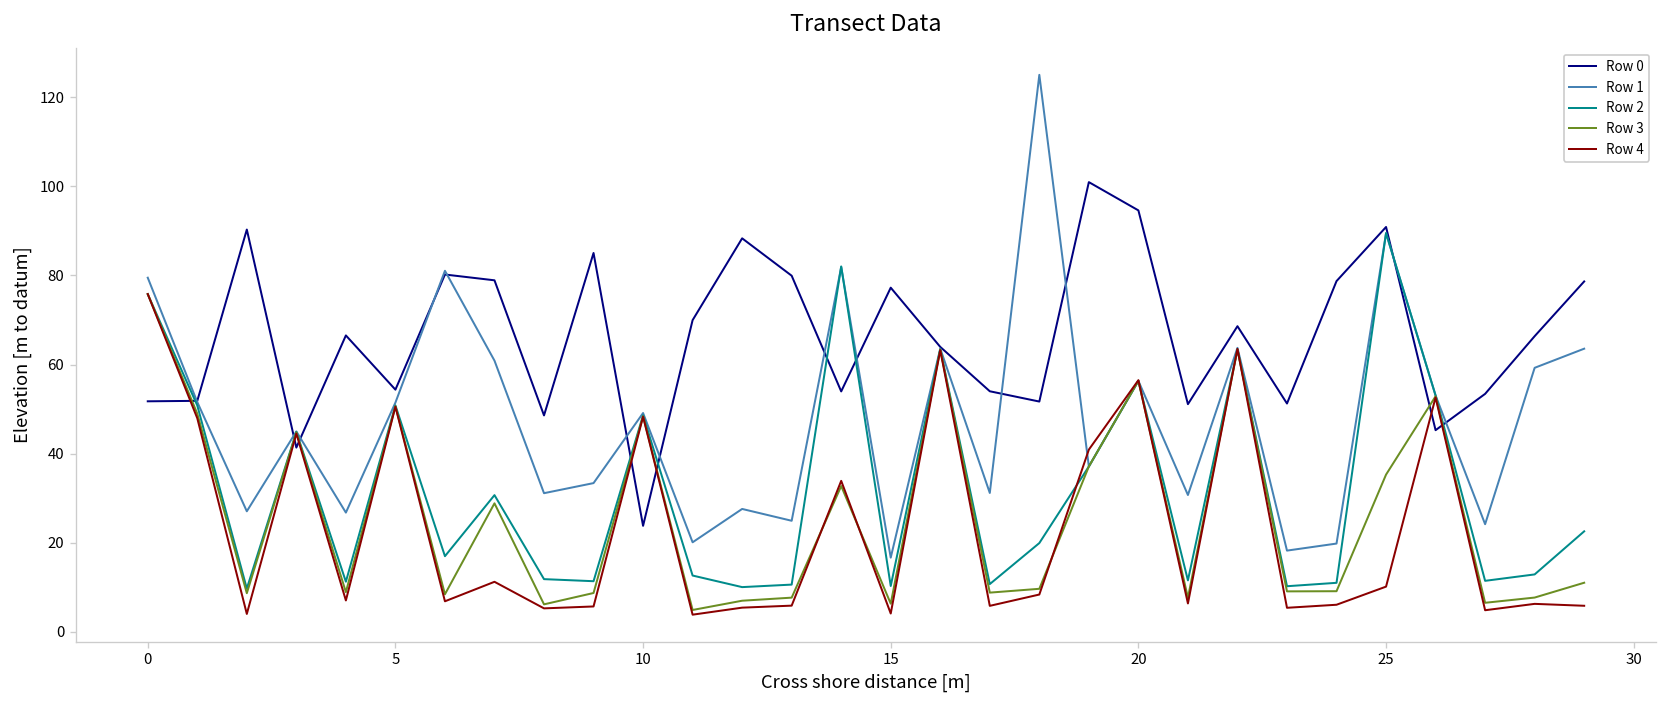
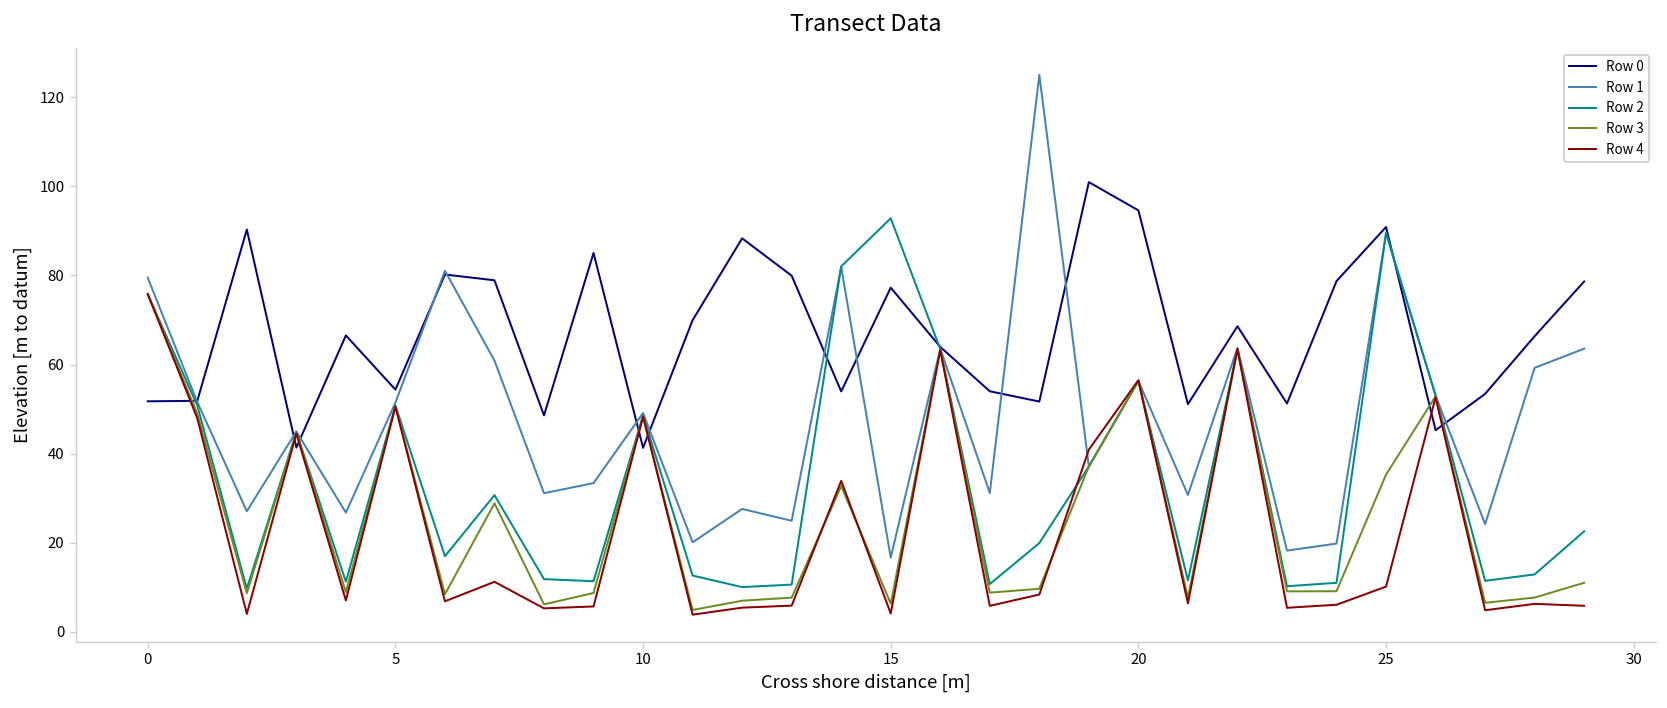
  {
    "Row 0": {
      "0": 52,
      "5": 54,
-     "10": 24,
+     "10": 41,
      "15": 77,
      "20": 95,
      "25": 91
    },
    "Row 1": {
      "0": 79,
      "15": 17
    },
    "Row 2": {
-     "15": 10
+     "15": 93
    },
    "Row 3": {
      "15": 6,
      "25": 35
    },
    "Row 4": {
      "15": 4,
      "25": 10
    }
  }
